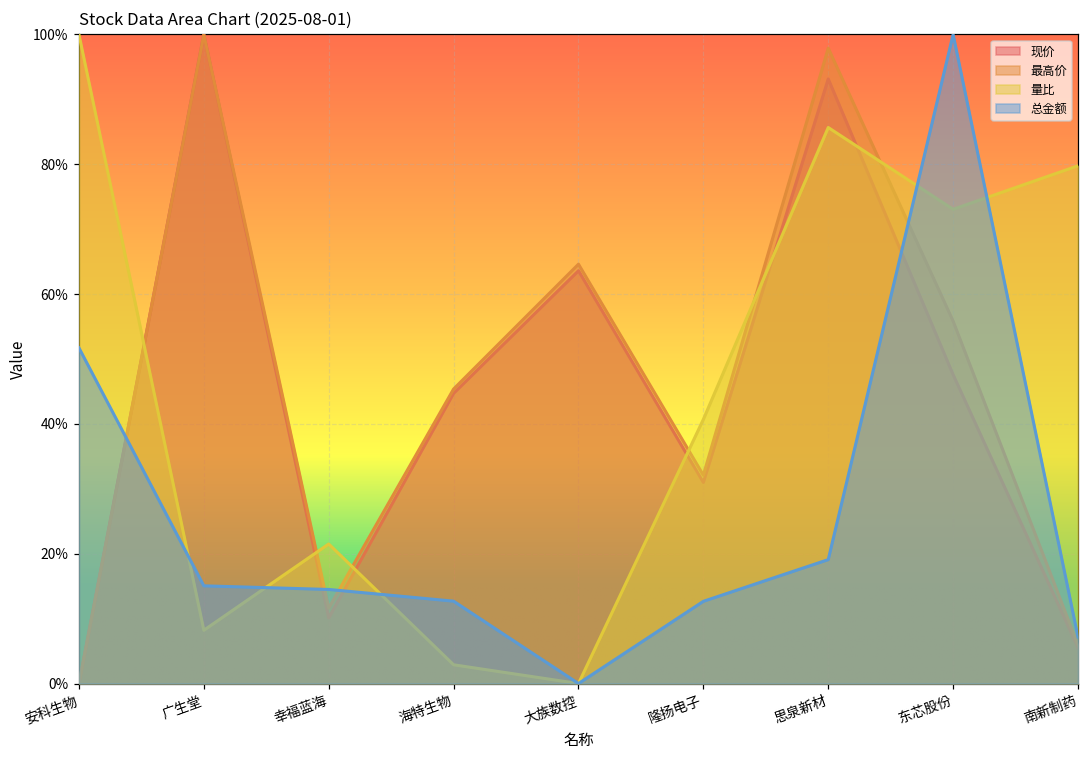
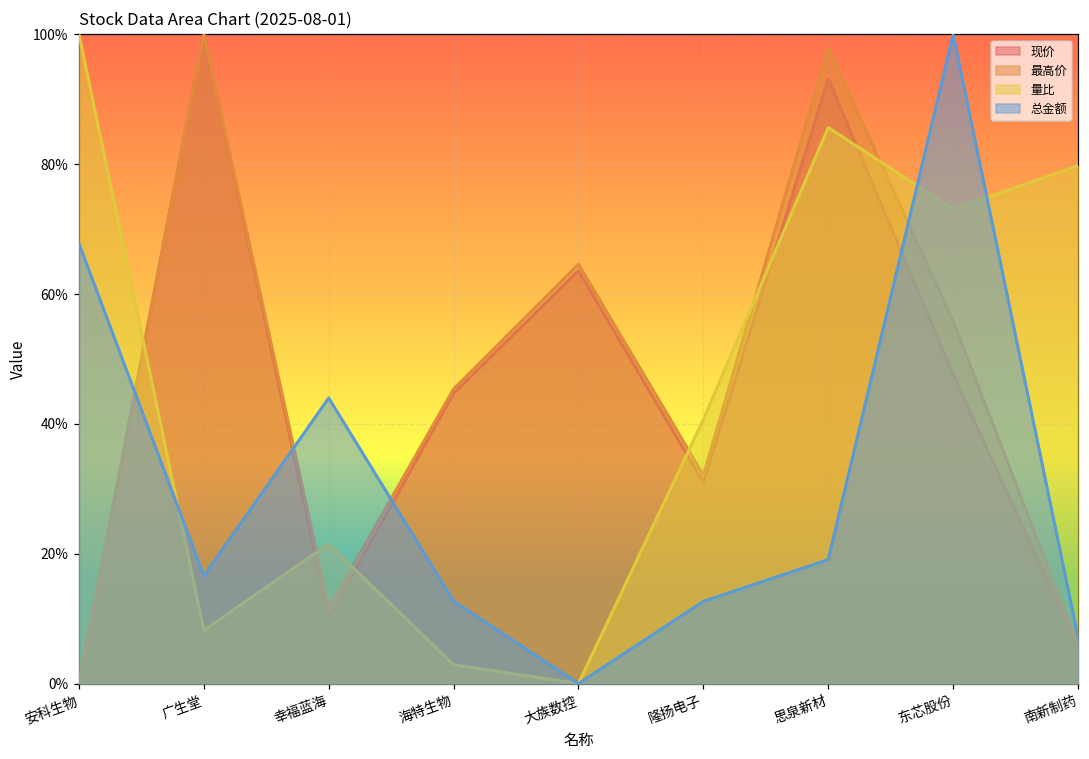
  {
    "总金额": {
-     "安科生物": "52%",
-     "广生堂": "15%",
-     "幸福蓝海": "14%",
+     "安科生物": "68%",
+     "广生堂": "17%",
+     "幸福蓝海": "44%",
      "海特生物": "13%",
      "隆扬电子": "13%",
      "思泉新材": "19%",
      "东芯股份": "100%",
      "南新制药": "7%"
    }
  }
